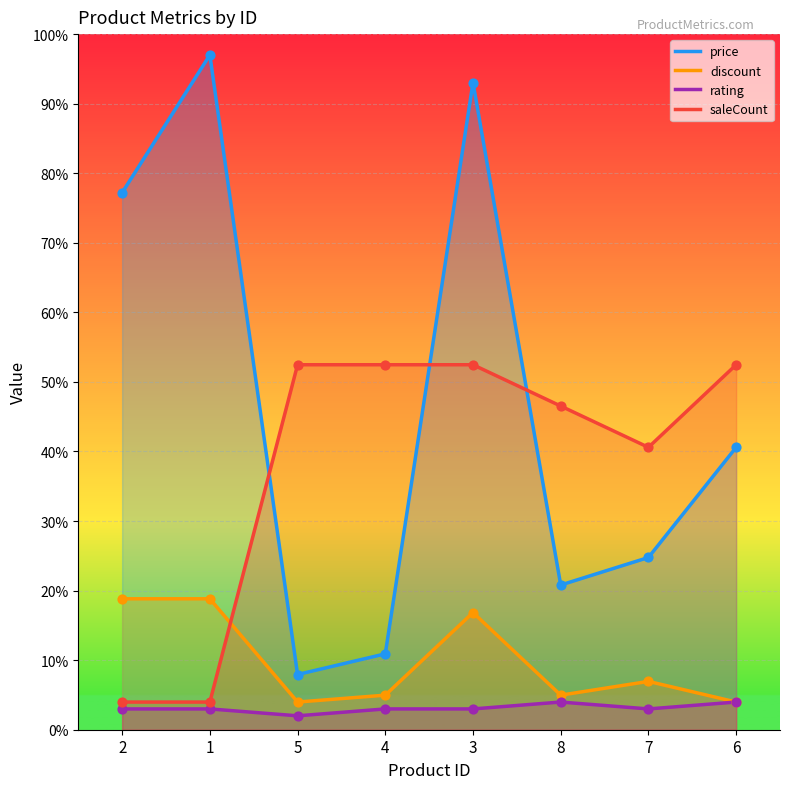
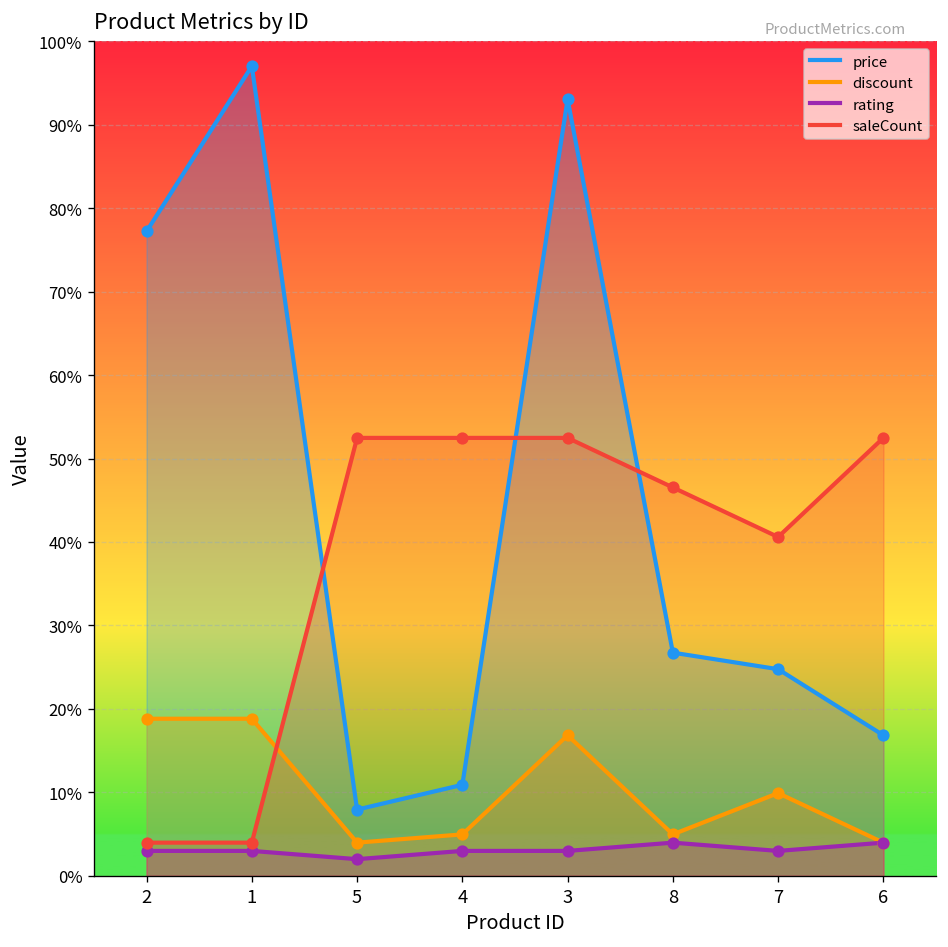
  {
    "price": {
      "2": "77%",
      "1": "97%",
      "5": "8%",
      "4": "11%",
      "3": "93%",
-     "8": "21%",
+     "8": "27%",
      "7": "25%",
-     "6": "41%"
+     "6": "17%"
    },
    "discount": {
      "2": "19%",
      "1": "19%",
      "5": "4%",
      "4": "5%",
      "3": "17%",
      "8": "5%",
-     "7": "7%"
+     "7": "10%"
    },
    "rating": {
      "2": "3%",
      "1": "3%",
      "5": "2%",
      "4": "3%",
      "3": "3%",
      "8": "4%",
      "7": "3%"
    },
    "saleCount": {
      "2": "4%",
      "1": "4%",
      "5": "52%",
      "4": "52%",
      "3": "52%",
      "8": "47%",
      "7": "41%",
      "6": "52%"
    }
  }
